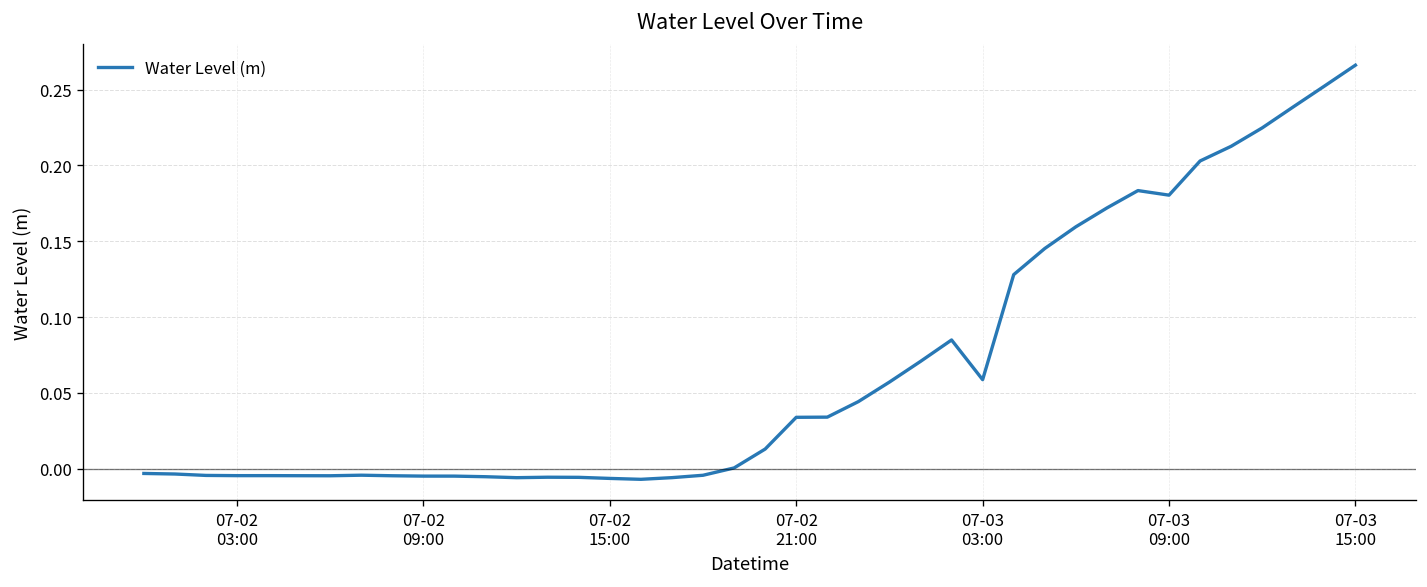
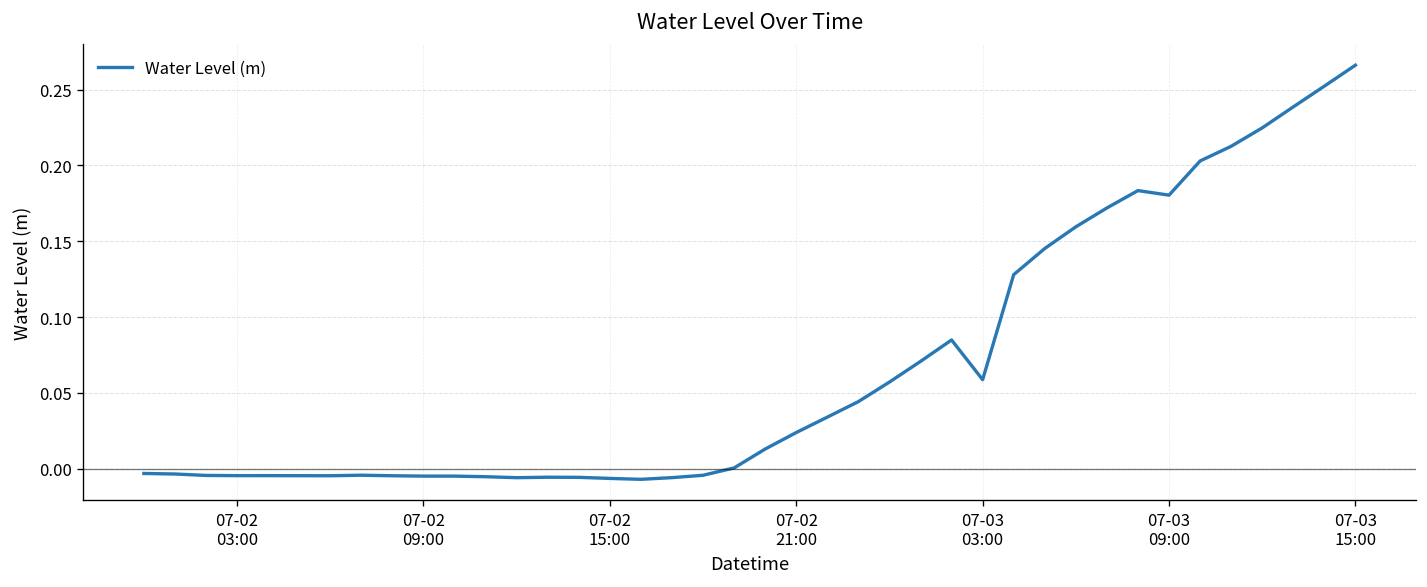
  {
    "07-02 03:00": -0.004,
    "07-02 09:00": -0.005,
    "07-02 15:00": -0.006,
-   "07-02 21:00": 0.034,
+   "07-02 21:00": 0.024,
    "07-03 03:00": 0.059,
    "07-03 09:00": 0.180,
    "07-03 15:00": 0.266
  }
